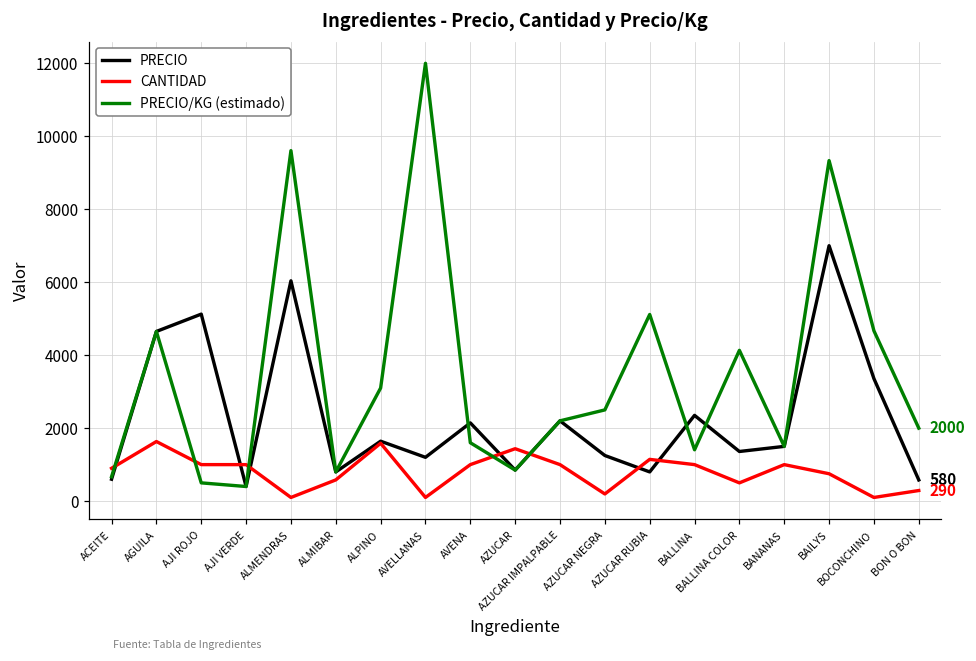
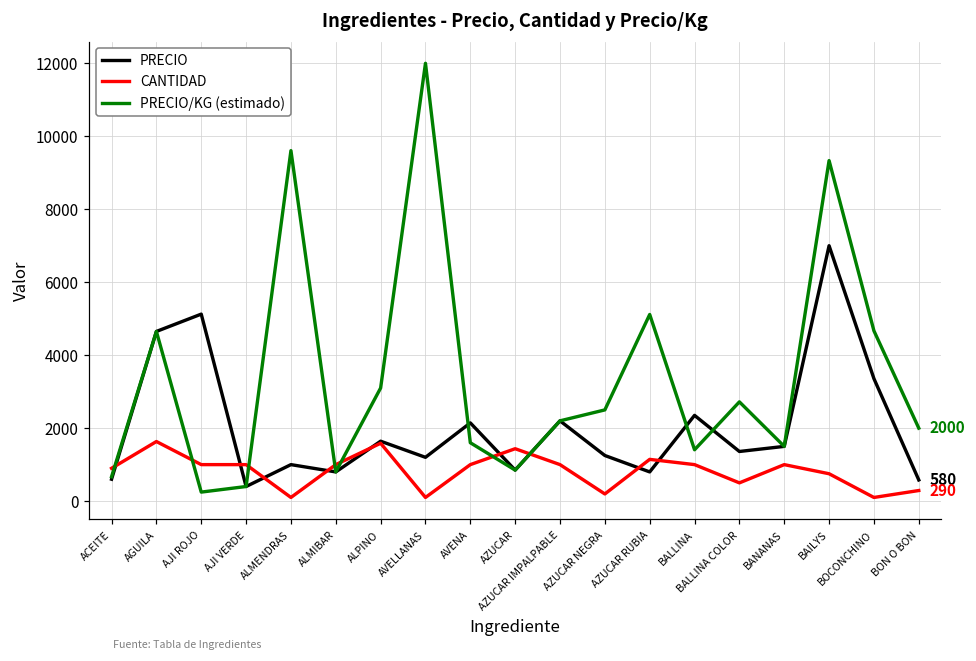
  {
    "PRECIO": {
      "AJI ROJO": 5100,
-     "ALMENDRAS": 6000,
+     "ALMENDRAS": 1000,
      "AVELLANAS": 1200,
      "AVENA": 2100,
      "AZUCAR NEGRA": 1300,
      "AZUCAR RUBIA": 800,
      "BALLINA": 2400,
      "BALLINA COLOR": 1400,
      "BAILYS": 7000,
      "BOCONCHINO": 3400
    },
    "CANTIDAD": {
      "ACEITE": 900,
      "AGUILA": 1600,
      "AJI ROJO": 1000,
      "AJI VERDE": 1000,
      "ALMENDRAS": 100,
-     "ALMIBAR": 600,
+     "ALMIBAR": 1000,
      "AVELLANAS": 100,
      "AVENA": 1000,
      "AZUCAR": 1400,
      "AZUCAR IMPALPABLE": 1000,
      "AZUCAR NEGRA": 200,
      "AZUCAR RUBIA": 1100,
      "BALLINA": 1000,
      "BALLINA COLOR": 500,
      "BANANAS": 1000,
      "BAILYS": 800,
      "BOCONCHINO": 100
    },
    "PRECIO/KG (estimado)": {
-     "AJI ROJO": 500,
+     "AJI ROJO": 200,
      "ALMENDRAS": 9600,
      "ALPINO": 3100,
      "AVELLANAS": 12000,
      "AVENA": 1600,
      "AZUCAR NEGRA": 2500,
      "AZUCAR RUBIA": 5100,
      "BALLINA": 1400,
-     "BALLINA COLOR": 4100,
+     "BALLINA COLOR": 2700,
      "BAILYS": 9300,
      "BOCONCHINO": 4700
    }
  }
